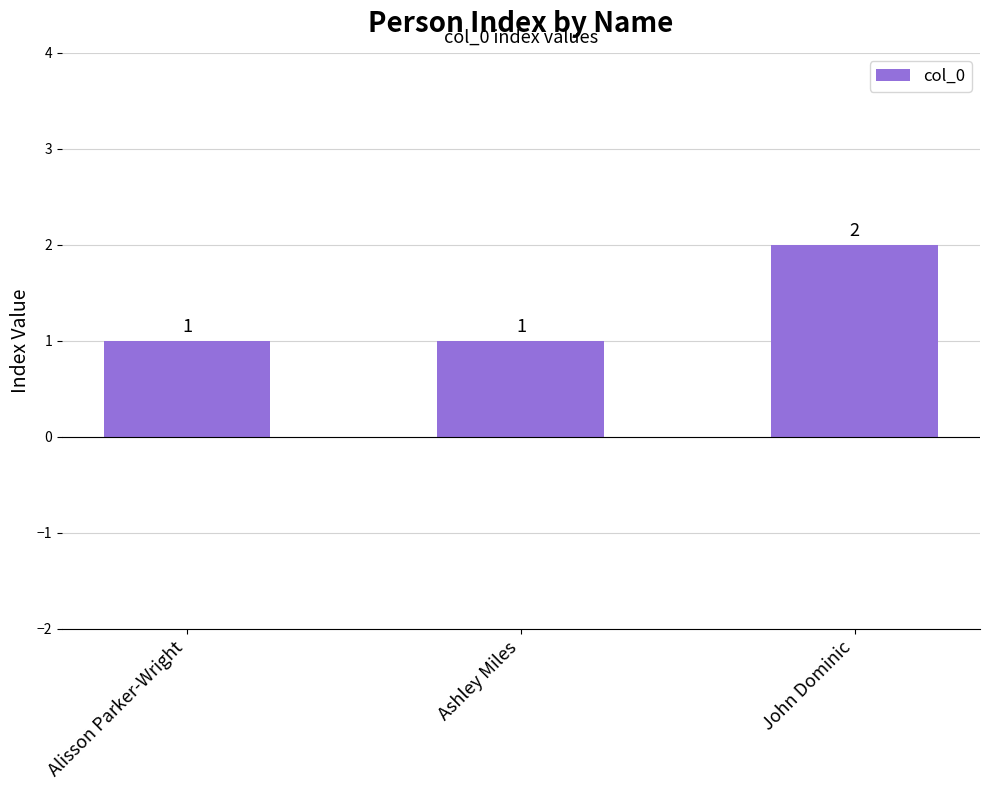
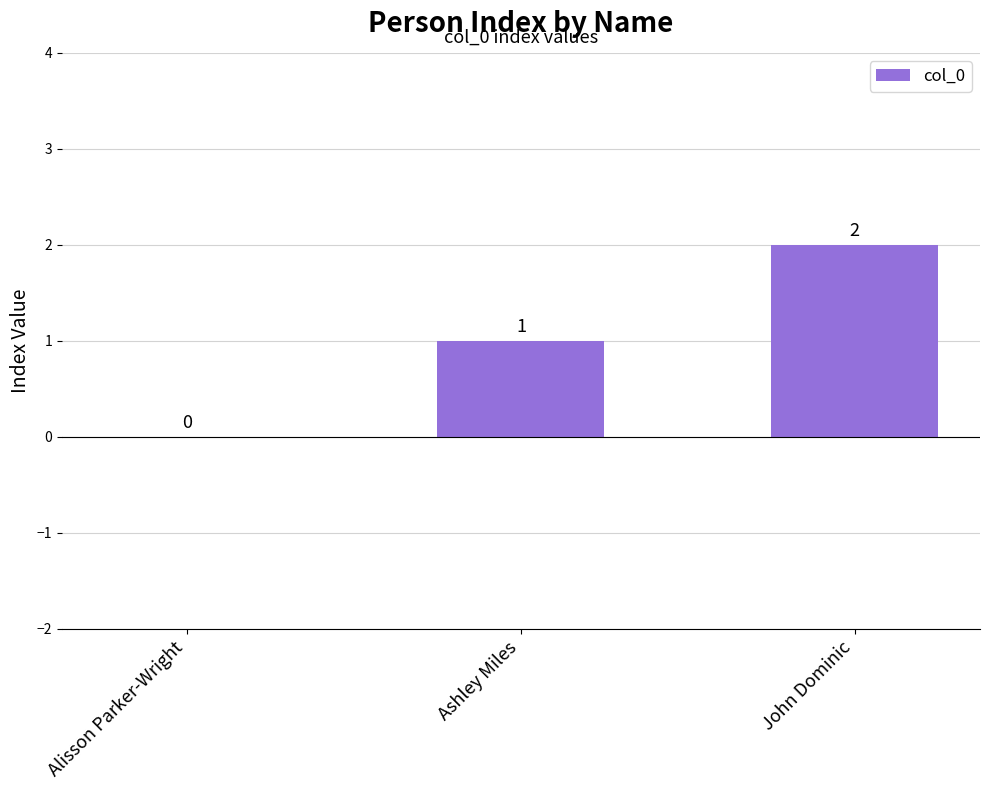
  {
-   "Alisson Parker-Wright": 1,
+   "Alisson Parker-Wright": 0,
    "Ashley Miles": 1,
    "John Dominic": 2
  }
